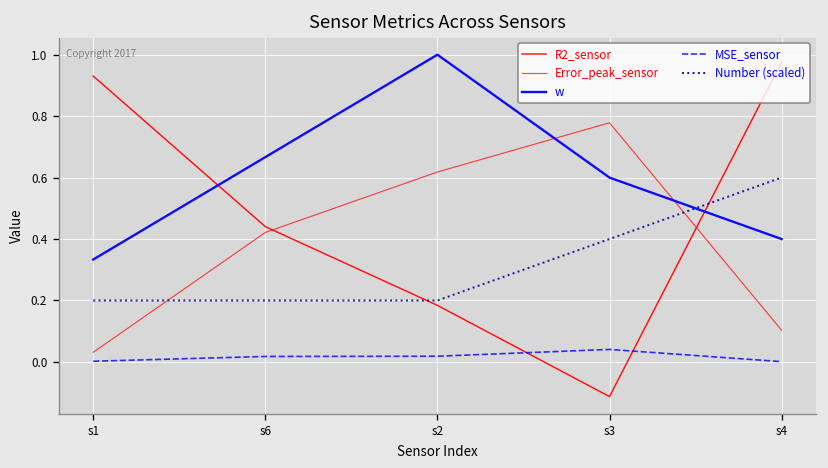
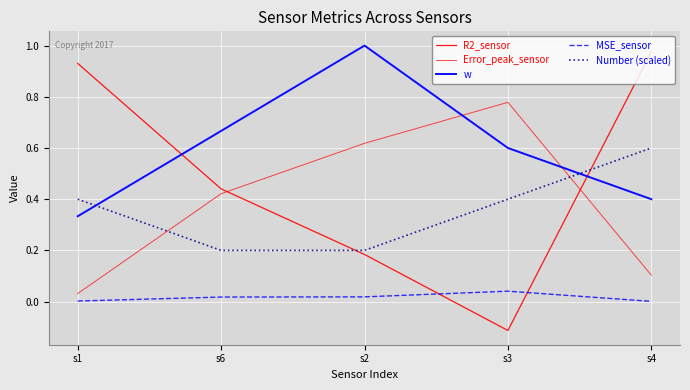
  {
    "Number (scaled)": {
-     "s1": 0.20,
+     "s1": 0.40,
      "s6": 0.20,
      "s2": 0.20,
      "s3": 0.40,
      "s4": 0.60
    }
  }
